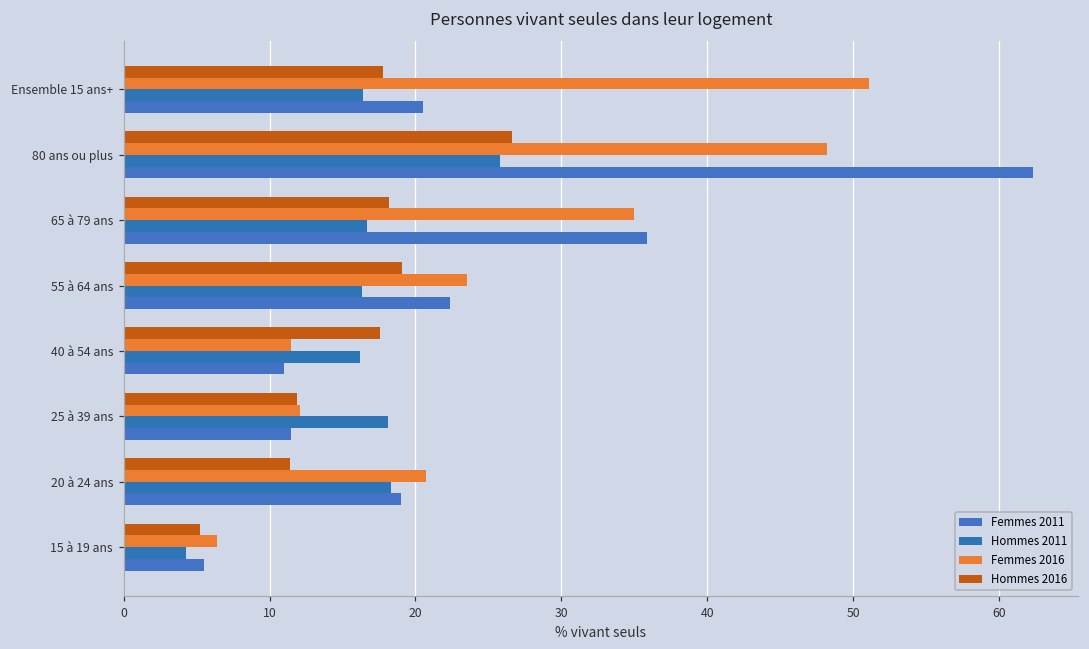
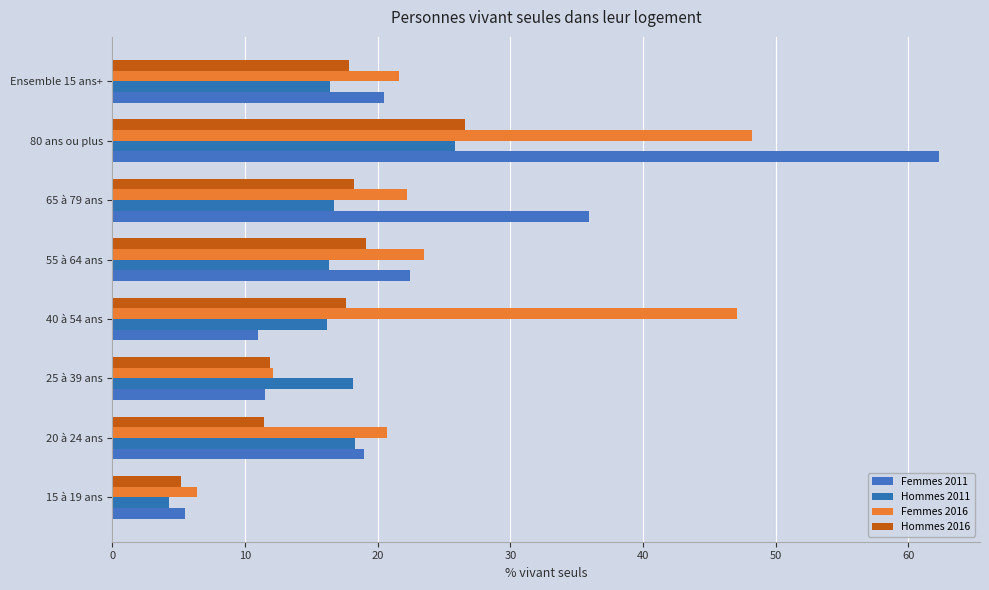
  {
    "Femmes 2016": {
-     "Ensemble 15 ans+": 51.1,
+     "Ensemble 15 ans+": 21.6,
      "80 ans ou plus": 48.2,
-     "65 à 79 ans": 35.0,
+     "65 à 79 ans": 22.2,
      "55 à 64 ans": 23.5,
-     "40 à 54 ans": 11.5,
+     "40 à 54 ans": 47.1,
      "25 à 39 ans": 12.1,
      "20 à 24 ans": 20.7,
      "15 à 19 ans": 6.4
    },
    "Hommes 2016": {
      "Ensemble 15 ans+": 17.8,
      "80 ans ou plus": 26.6,
      "65 à 79 ans": 18.2,
      "55 à 64 ans": 19.1,
      "40 à 54 ans": 17.6,
      "25 à 39 ans": 11.9,
      "20 à 24 ans": 11.4,
      "15 à 19 ans": 5.2
    }
  }
